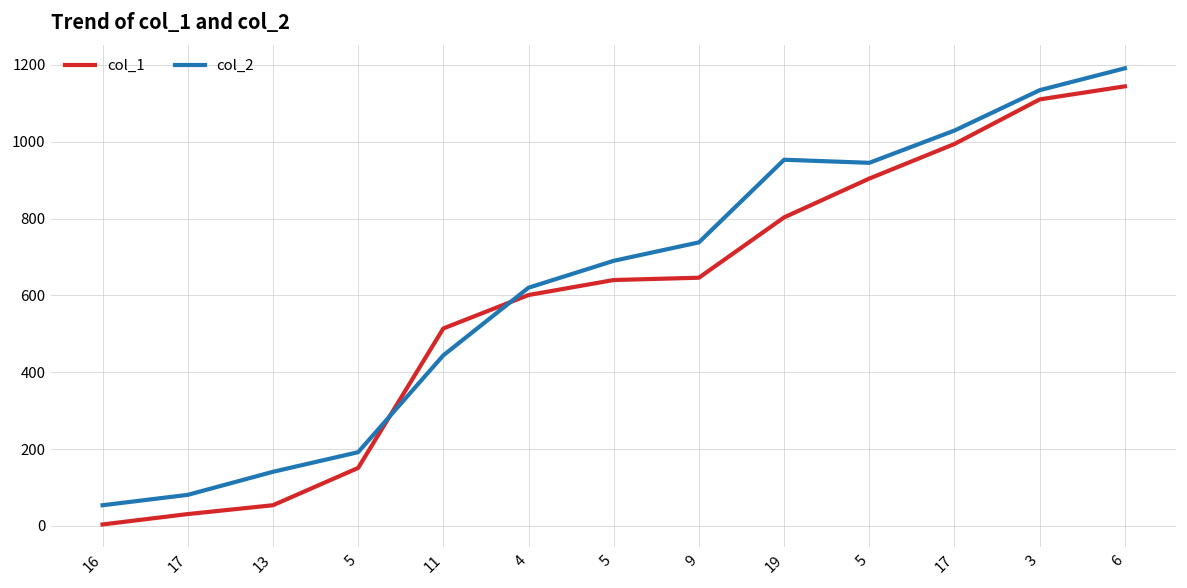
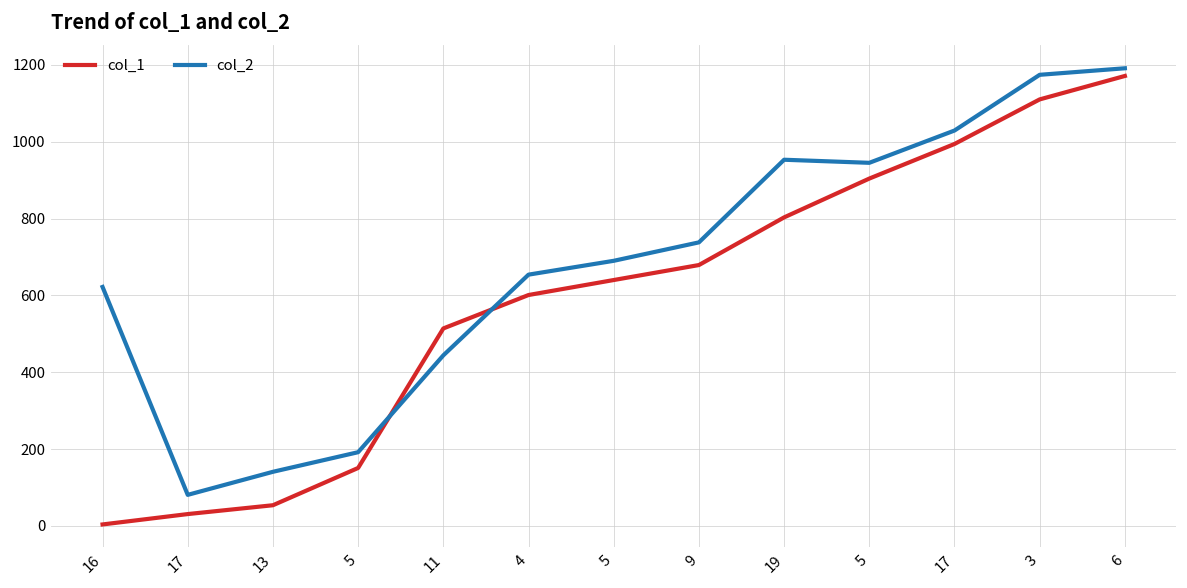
  {
    "col_1": {
      "16": 0,
      "13": 50,
      "11": 510,
      "4": 600,
-     "9": 650,
+     "9": 680,
      "19": 800,
      "3": 1110,
-     "6": 1140
+     "6": 1170
    },
    "col_2": {
-     "16": 50,
+     "16": 620,
      "13": 140,
      "11": 440,
-     "4": 620,
+     "4": 650,
      "9": 740,
      "19": 950,
-     "3": 1130,
+     "3": 1170,
      "6": 1190
    }
  }
